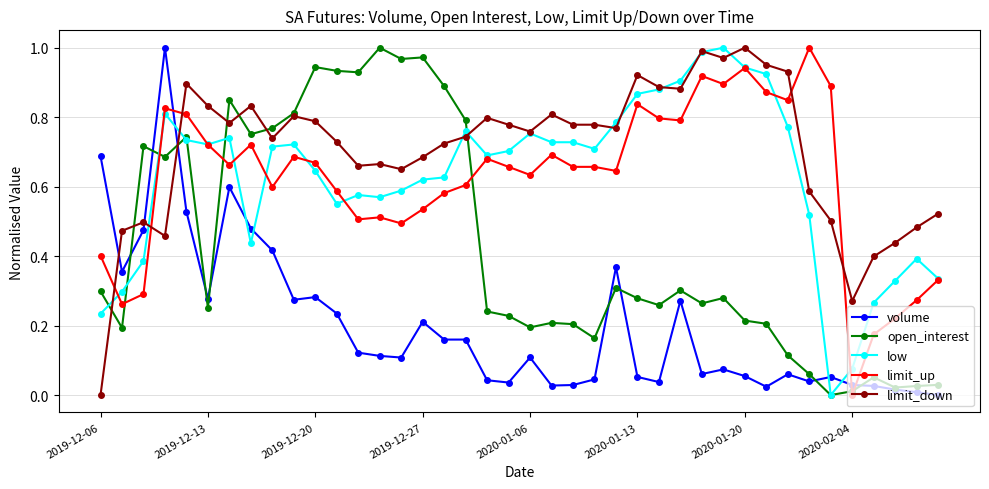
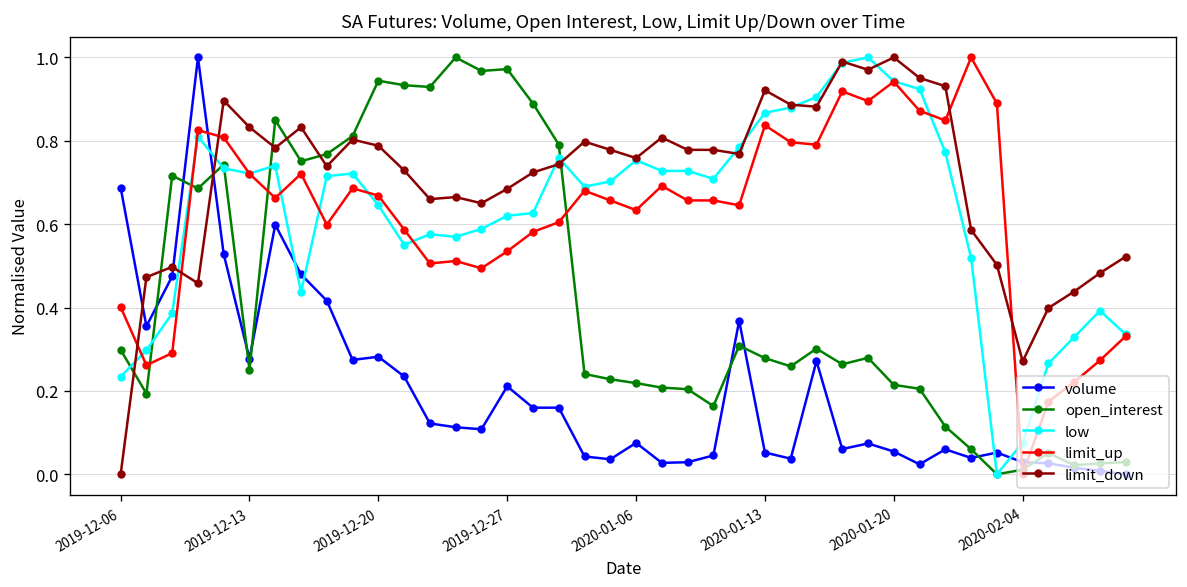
  {
    "volume": {
      "2019-12-06": 0.69,
      "2019-12-13": 0.28,
      "2019-12-20": 0.28,
      "2019-12-27": 0.21,
-     "2020-01-06": 0.11,
+     "2020-01-06": 0.08,
      "2020-01-13": 0.05,
      "2020-01-20": 0.05
    },
    "open_interest": {
      "2019-12-06": 0.30,
      "2019-12-13": 0.25,
      "2019-12-20": 0.94,
      "2019-12-27": 0.97,
-     "2020-01-06": 0.19,
+     "2020-01-06": 0.22,
      "2020-01-13": 0.28,
      "2020-01-20": 0.21
    },
    "low": {
      "2019-12-06": 0.23,
      "2019-12-20": 0.65,
      "2019-12-27": 0.62,
      "2020-01-13": 0.87
    },
    "limit_up": {
      "2019-12-06": 0.40,
      "2019-12-20": 0.67,
      "2019-12-27": 0.53,
      "2020-01-06": 0.63,
      "2020-01-13": 0.84
    },
    "limit_down": {
      "2019-12-06": 0.00,
      "2019-12-13": 0.83,
      "2019-12-20": 0.79,
      "2019-12-27": 0.68,
      "2020-01-13": 0.92,
      "2020-01-20": 1.00,
      "2020-02-04": 0.27
    }
  }
